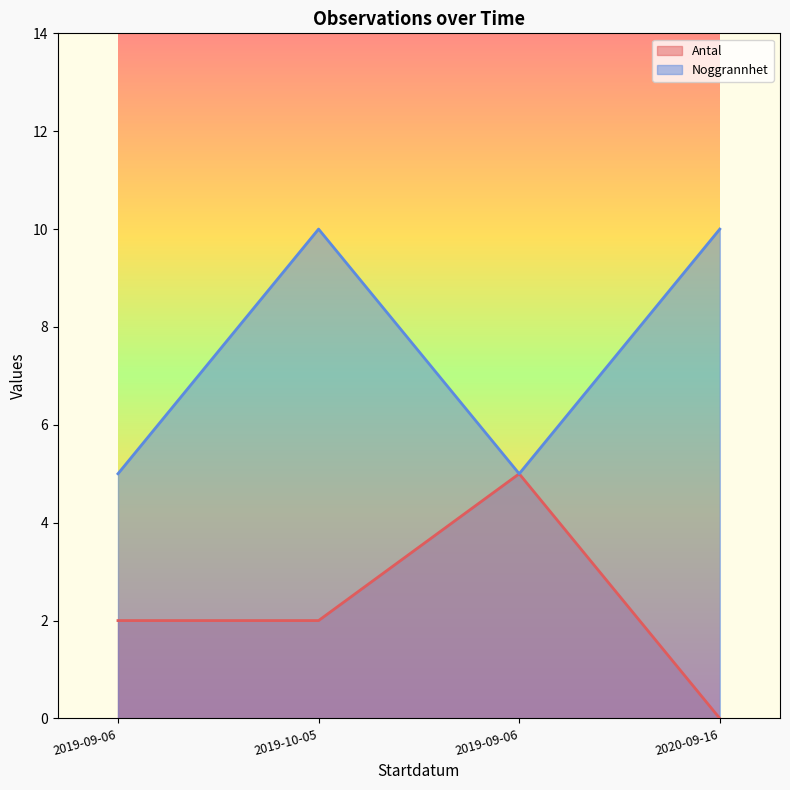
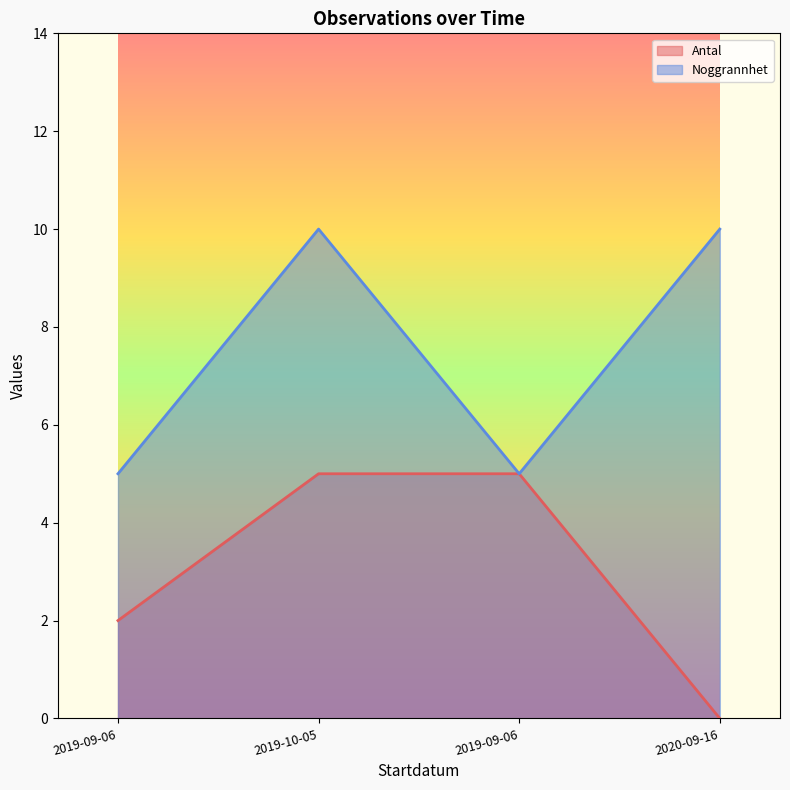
  {
    "Antal": {
-     "2019-10-05": 2,
+     "2019-10-05": 5,
      "2020-09-16": 0
    },
    "Noggrannhet": {
      "2019-10-05": 10,
      "2020-09-16": 10
    }
  }
